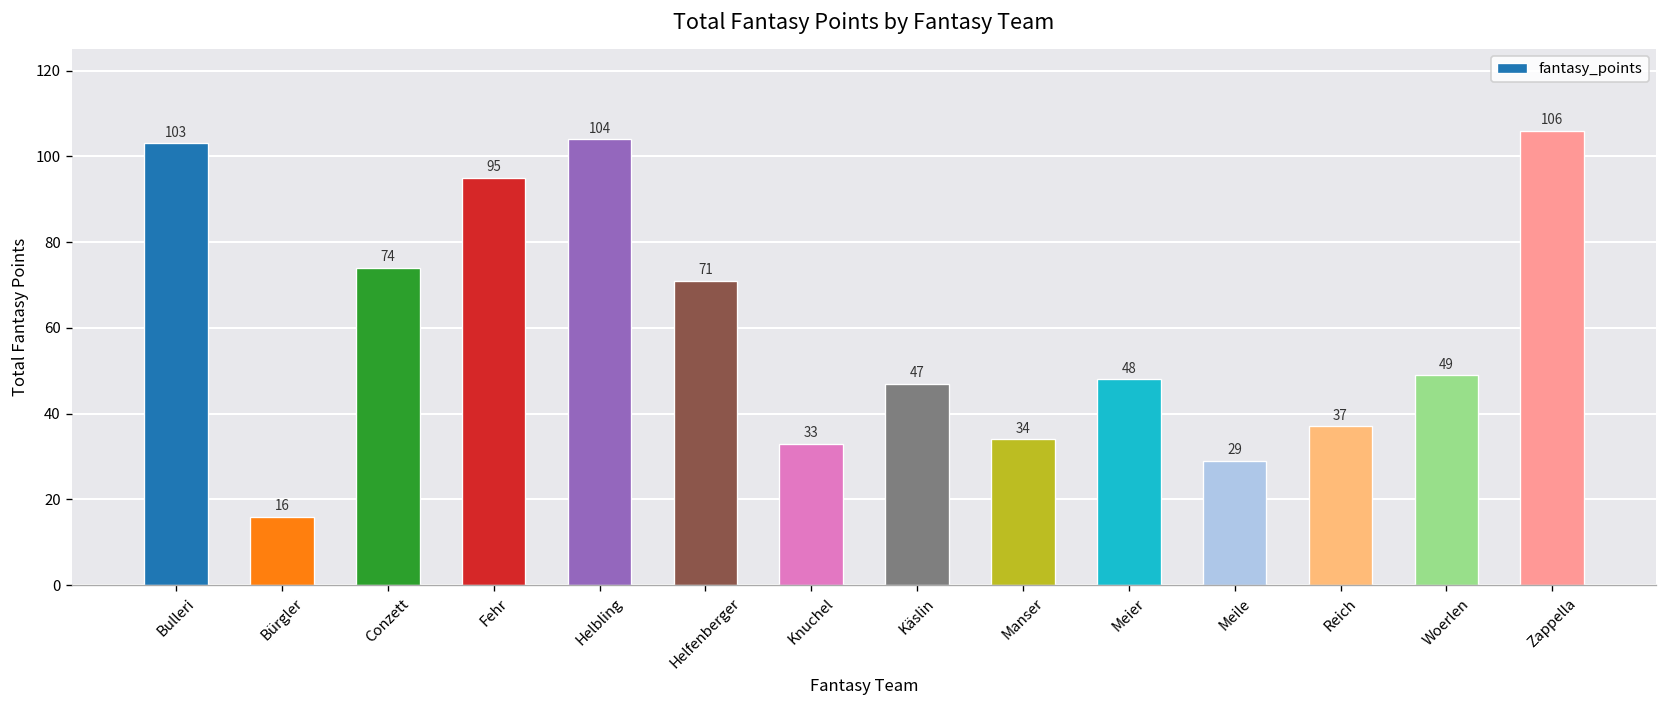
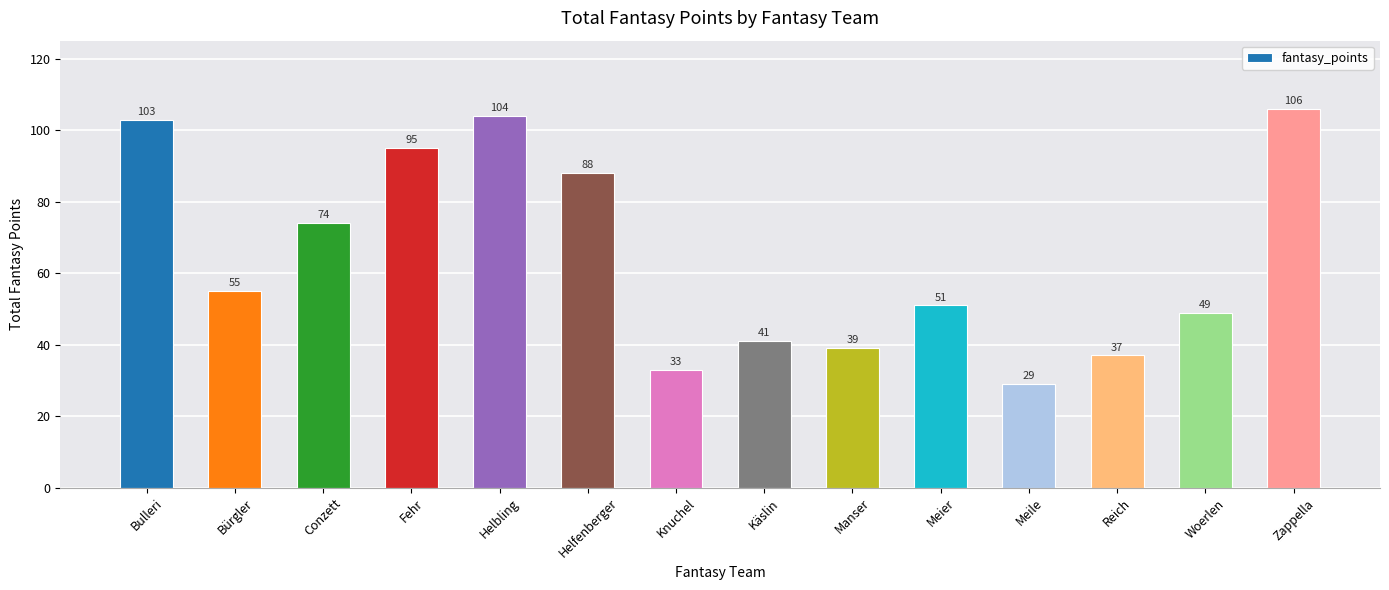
  {
    "Bulleri": 103,
-   "Bürgler": 16,
+   "Bürgler": 55,
    "Conzett": 74,
    "Fehr": 95,
    "Helbling": 104,
-   "Helfenberger": 71,
+   "Helfenberger": 88,
    "Knuchel": 33,
-   "Käslin": 47,
-   "Manser": 34,
-   "Meier": 48,
+   "Käslin": 41,
+   "Manser": 39,
+   "Meier": 51,
    "Meile": 29,
    "Reich": 37,
    "Woerlen": 49,
    "Zappella": 106
  }
